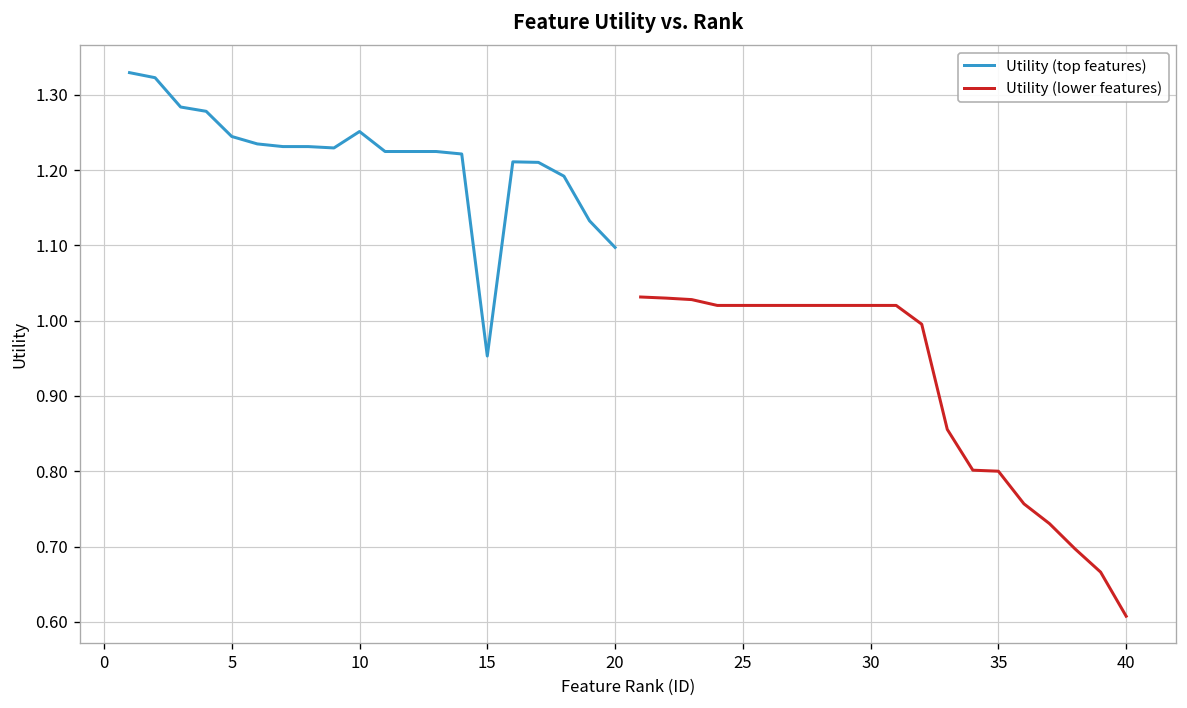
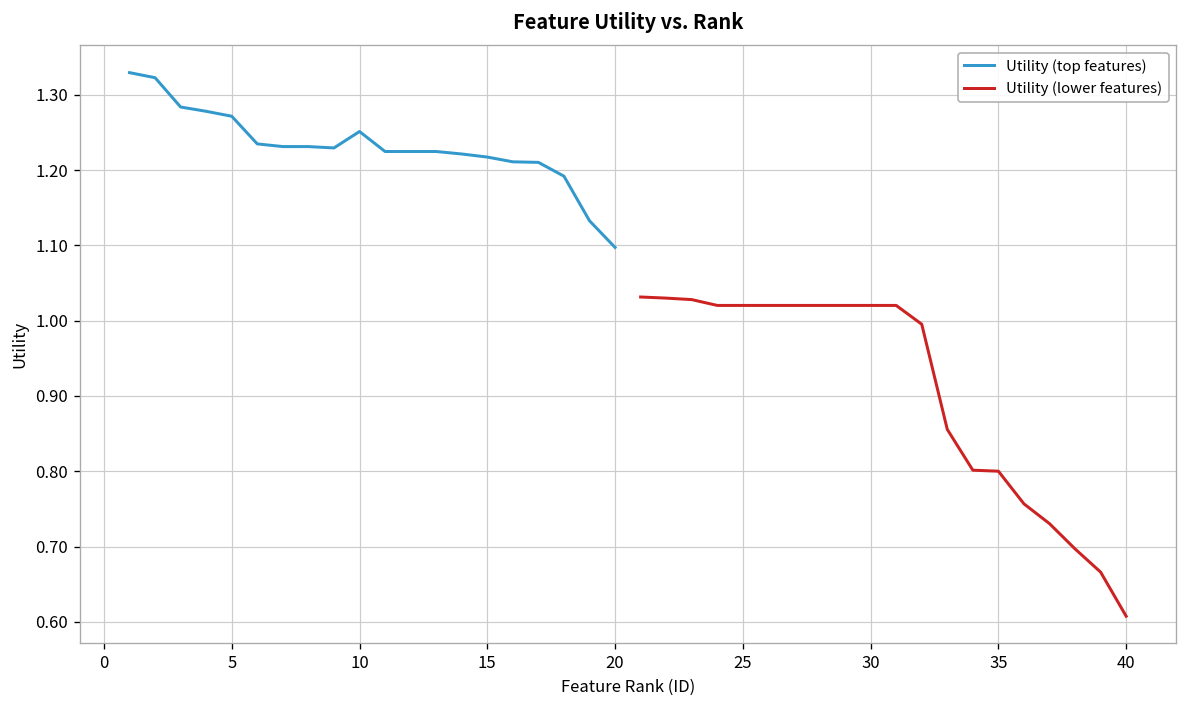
  {
    "Utility (top features)": {
-     "5": 1.24,
+     "5": 1.27,
      "10": 1.25,
-     "15": 0.95,
+     "15": 1.22,
      "20": 1.10
    },
    "Utility (lower features)": {
      "25": 1.02,
      "30": 1.02,
      "35": 0.80,
      "40": 0.61
    }
  }
